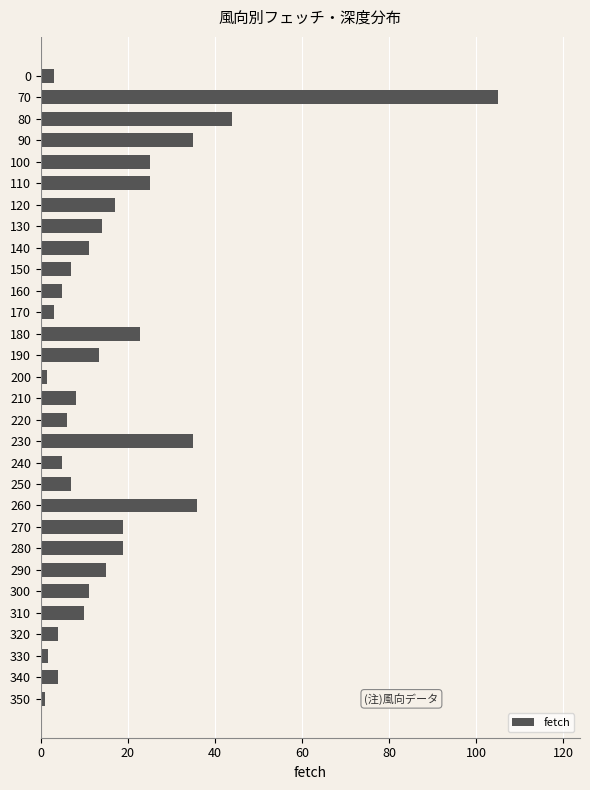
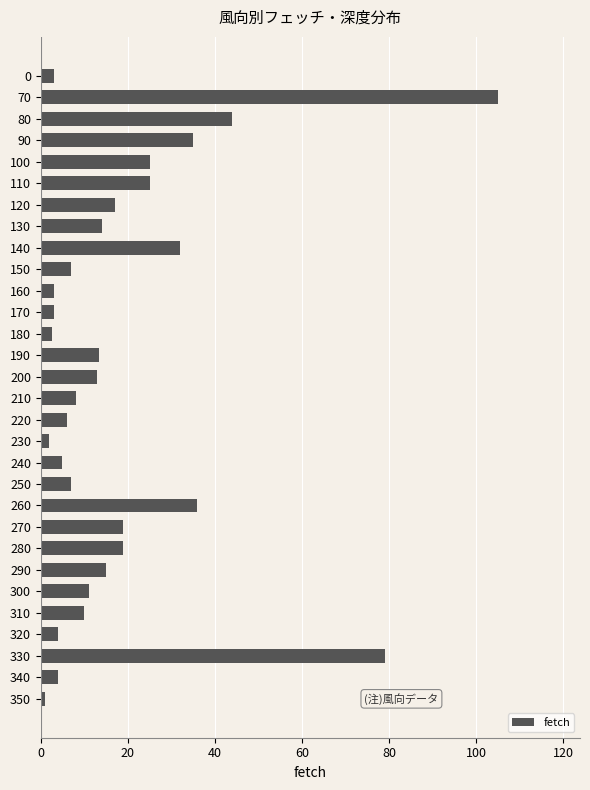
  {
    "0": 3,
    "70": 105,
    "80": 44,
    "90": 35,
    "100": 25,
    "110": 25,
    "120": 17,
    "130": 14,
-   "140": 11,
+   "140": 32,
    "150": 7,
-   "160": 5,
+   "160": 3,
    "170": 3,
-   "180": 23,
+   "180": 3,
    "190": 13,
-   "200": 2,
+   "200": 13,
    "210": 8,
    "220": 6,
-   "230": 35,
+   "230": 2,
    "240": 5,
    "250": 7,
    "260": 36,
    "270": 19,
    "280": 19,
    "290": 15,
    "300": 11,
    "310": 10,
    "320": 4,
-   "330": 2,
+   "330": 79,
    "340": 4,
    "350": 1
  }
